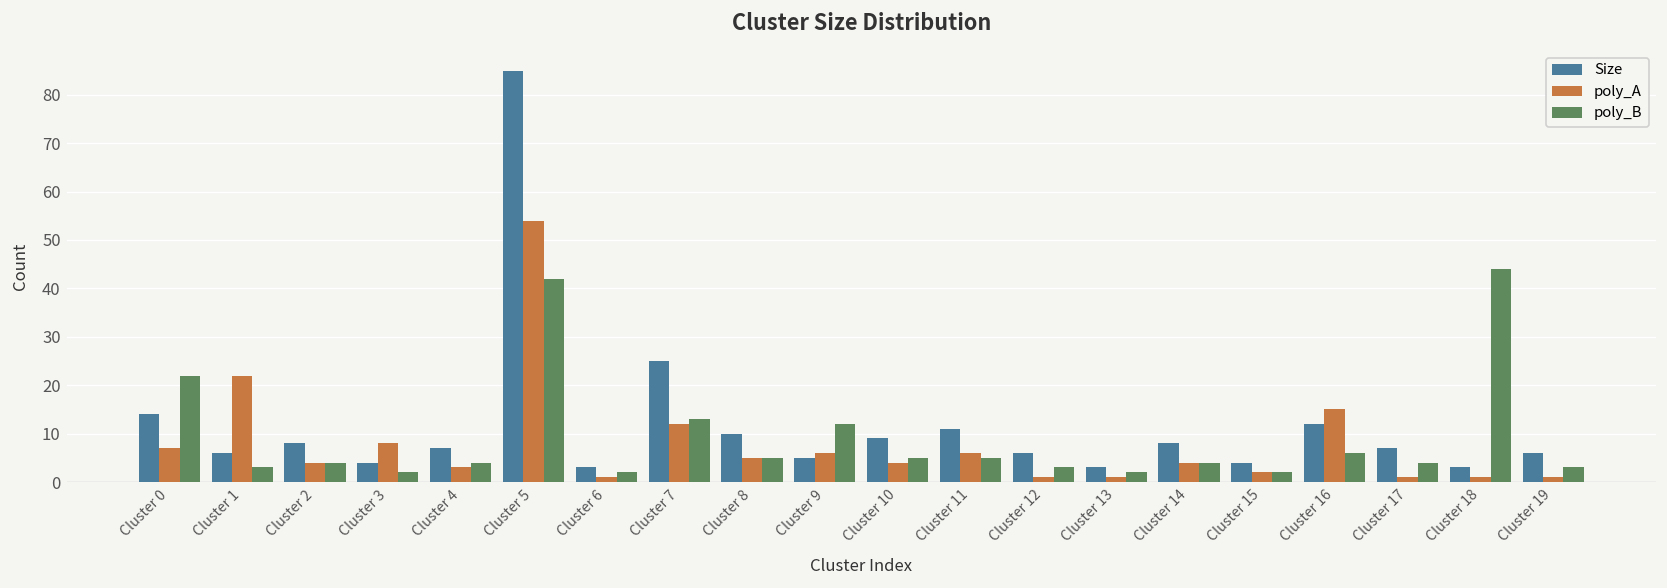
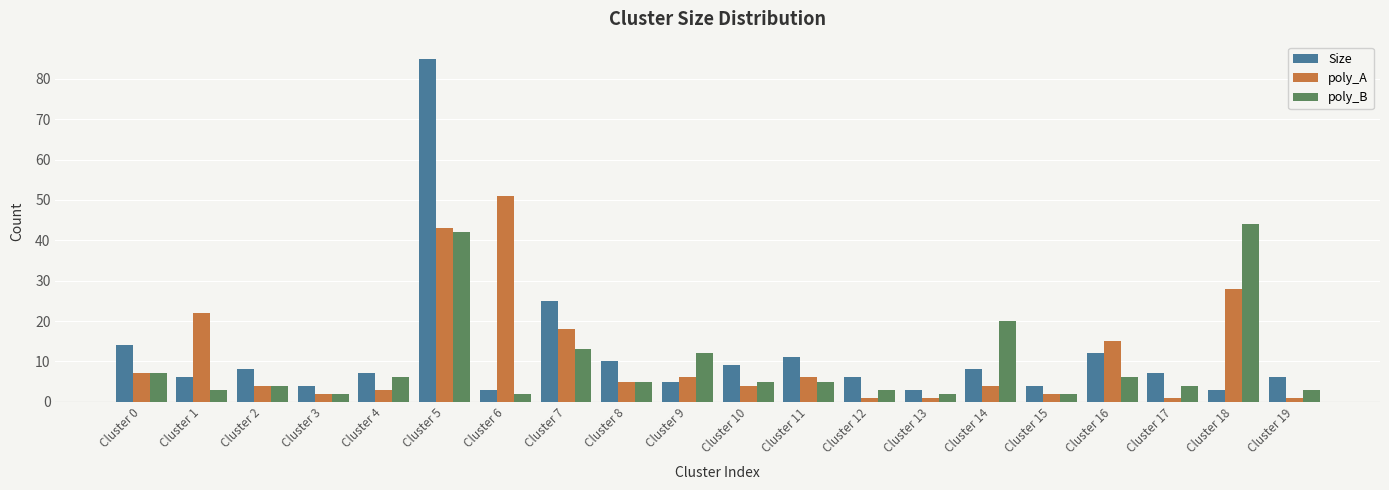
  {
    "Size": {
      "Cluster 0": 14,
      "Cluster 1": 6,
      "Cluster 2": 8,
      "Cluster 3": 4,
      "Cluster 4": 7,
      "Cluster 5": 85,
      "Cluster 6": 3,
      "Cluster 7": 25,
      "Cluster 8": 10,
      "Cluster 9": 5,
      "Cluster 10": 9,
      "Cluster 11": 11,
      "Cluster 12": 6,
      "Cluster 13": 3,
      "Cluster 14": 8,
      "Cluster 15": 4,
      "Cluster 16": 12,
      "Cluster 17": 7,
      "Cluster 18": 3,
      "Cluster 19": 6
    },
    "poly_A": {
      "Cluster 0": 7,
      "Cluster 1": 22,
      "Cluster 2": 4,
-     "Cluster 3": 8,
+     "Cluster 3": 2,
      "Cluster 4": 3,
-     "Cluster 5": 54,
-     "Cluster 6": 1,
-     "Cluster 7": 12,
+     "Cluster 5": 43,
+     "Cluster 6": 51,
+     "Cluster 7": 18,
      "Cluster 8": 5,
      "Cluster 9": 6,
      "Cluster 10": 4,
      "Cluster 11": 6,
      "Cluster 12": 1,
      "Cluster 13": 1,
      "Cluster 14": 4,
      "Cluster 15": 2,
      "Cluster 16": 15,
      "Cluster 17": 1,
-     "Cluster 18": 1,
+     "Cluster 18": 28,
      "Cluster 19": 1
    },
    "poly_B": {
-     "Cluster 0": 22,
+     "Cluster 0": 7,
      "Cluster 1": 3,
      "Cluster 2": 4,
      "Cluster 3": 2,
-     "Cluster 4": 4,
+     "Cluster 4": 6,
      "Cluster 5": 42,
      "Cluster 6": 2,
      "Cluster 7": 13,
      "Cluster 8": 5,
      "Cluster 9": 12,
      "Cluster 10": 5,
      "Cluster 11": 5,
      "Cluster 12": 3,
      "Cluster 13": 2,
-     "Cluster 14": 4,
+     "Cluster 14": 20,
      "Cluster 15": 2,
      "Cluster 16": 6,
      "Cluster 17": 4,
      "Cluster 18": 44,
      "Cluster 19": 3
    }
  }
